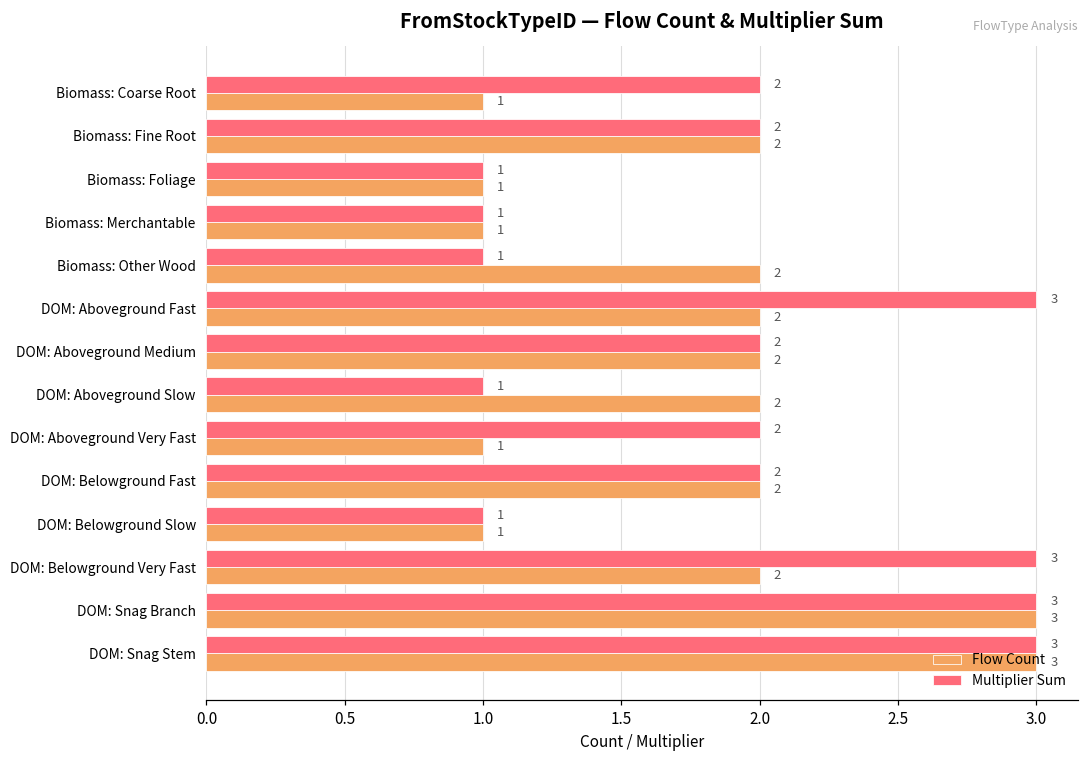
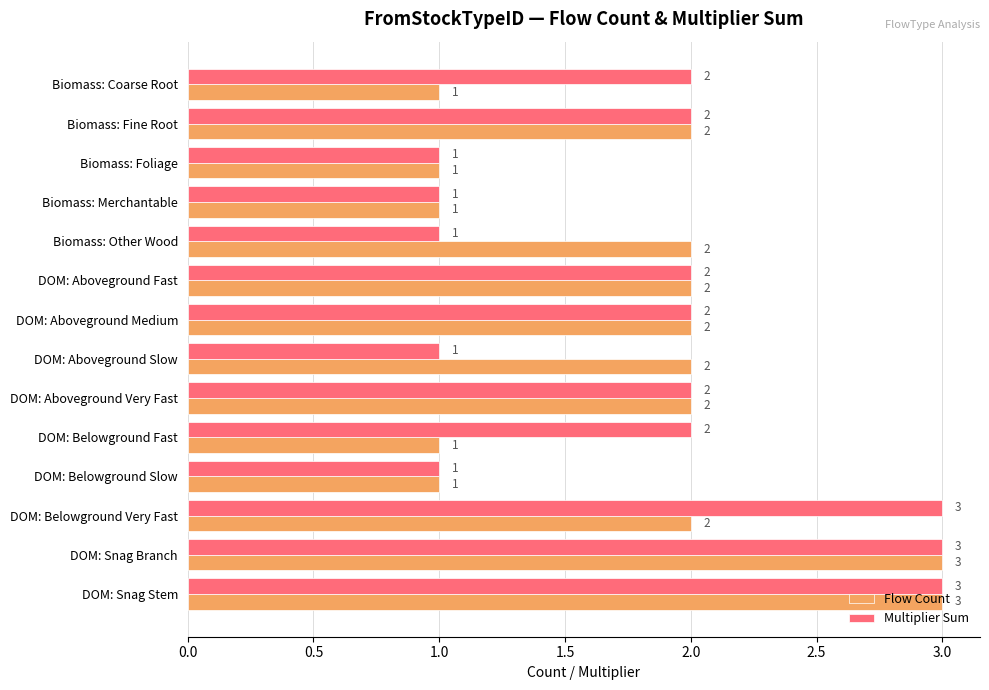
  {
    "Flow Count": {
      "Biomass: Coarse Root": 1,
      "Biomass: Fine Root": 2,
      "Biomass: Foliage": 1,
      "Biomass: Merchantable": 1,
      "Biomass: Other Wood": 2,
      "DOM: Aboveground Fast": 2,
      "DOM: Aboveground Medium": 2,
      "DOM: Aboveground Slow": 2,
-     "DOM: Aboveground Very Fast": 1,
-     "DOM: Belowground Fast": 2,
+     "DOM: Aboveground Very Fast": 2,
+     "DOM: Belowground Fast": 1,
      "DOM: Belowground Slow": 1,
      "DOM: Belowground Very Fast": 2,
      "DOM: Snag Branch": 3,
      "DOM: Snag Stem": 3
    },
    "Multiplier Sum": {
      "Biomass: Coarse Root": 2,
      "Biomass: Fine Root": 2,
      "Biomass: Foliage": 1,
      "Biomass: Merchantable": 1,
      "Biomass: Other Wood": 1,
-     "DOM: Aboveground Fast": 3,
+     "DOM: Aboveground Fast": 2,
      "DOM: Aboveground Medium": 2,
      "DOM: Aboveground Slow": 1,
      "DOM: Aboveground Very Fast": 2,
      "DOM: Belowground Fast": 2,
      "DOM: Belowground Slow": 1,
      "DOM: Belowground Very Fast": 3,
      "DOM: Snag Branch": 3,
      "DOM: Snag Stem": 3
    }
  }
